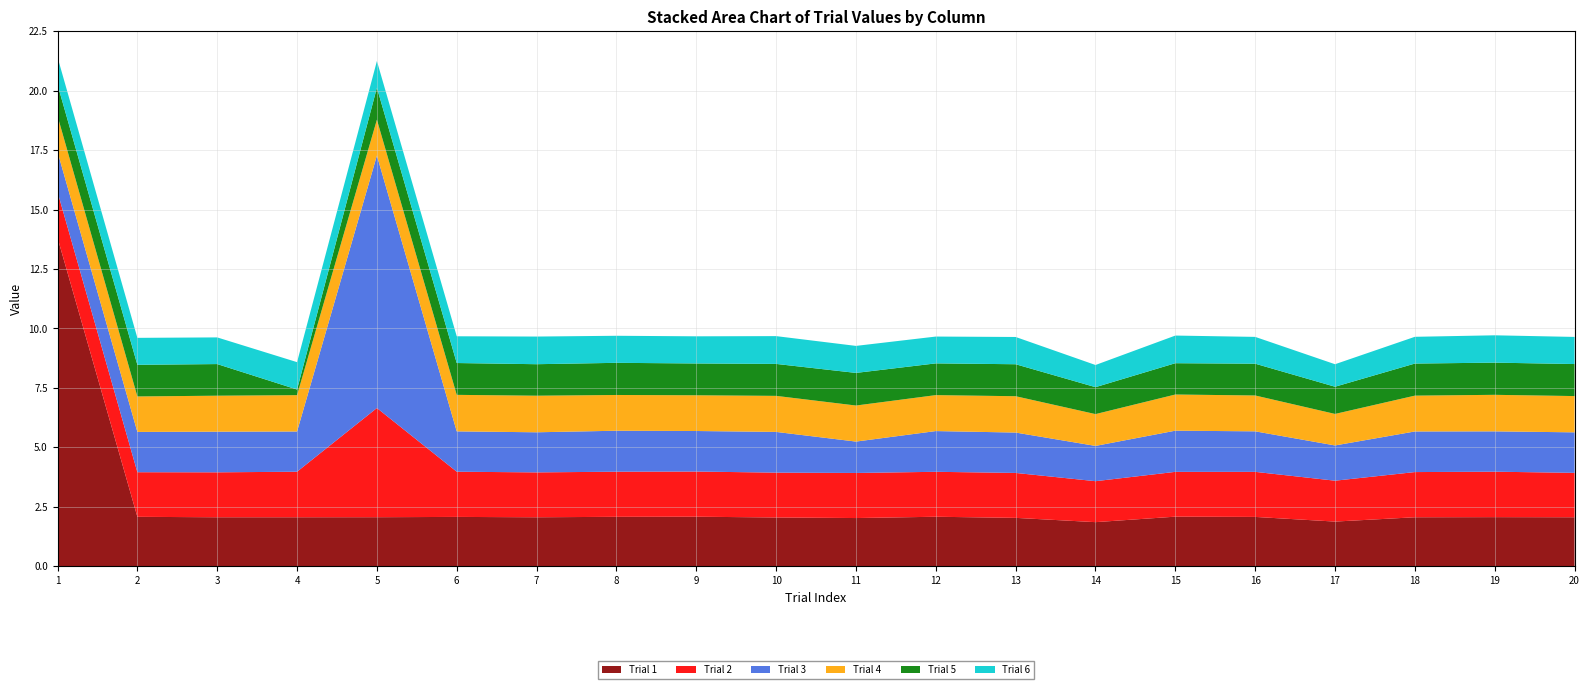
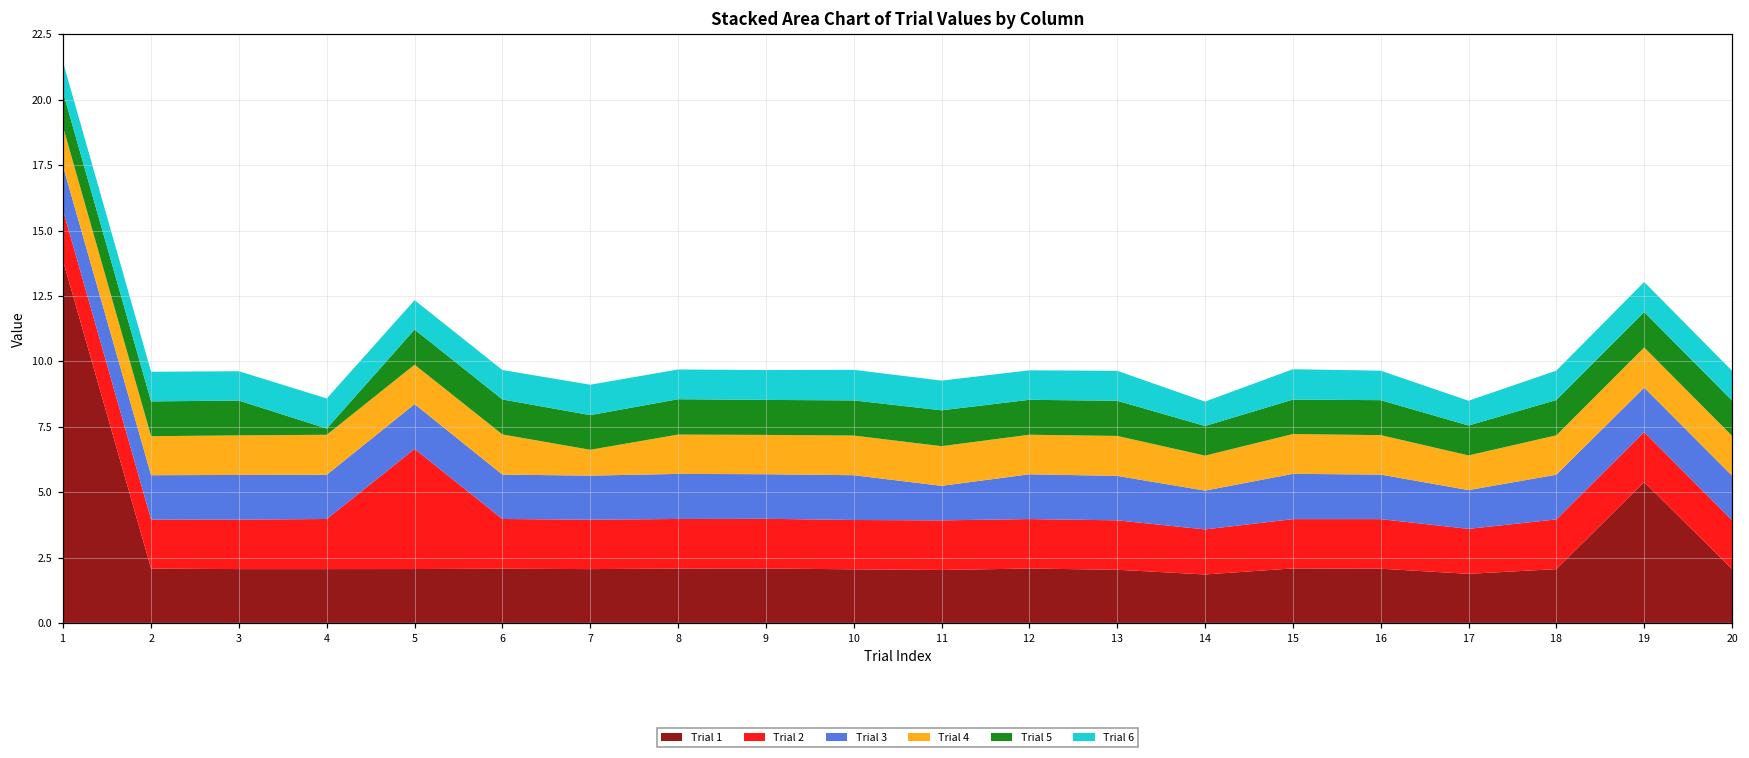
  {
    "Trial 1": {
      "1": 13.8,
      "2": 2.1,
      "3": 2.1,
      "4": 2.1,
      "5": 2.1,
      "6": 2.1,
      "7": 2.1,
      "8": 2.1,
      "9": 2.1,
      "10": 2.0,
      "11": 2.0,
      "12": 2.1,
      "13": 2.0,
      "14": 1.9,
      "15": 2.1,
      "16": 2.1,
      "17": 1.9,
      "18": 2.1,
-     "19": 2.1,
+     "19": 5.4,
      "20": 2.1
    },
    "Trial 2": {
      "1": 1.9,
      "2": 1.9,
      "3": 1.9,
      "4": 1.9,
      "5": 4.6,
      "6": 1.9,
      "7": 1.9,
      "8": 1.9,
      "9": 1.9,
      "10": 1.9,
      "11": 1.9,
      "12": 1.9,
      "13": 1.9,
      "14": 1.7,
      "15": 1.9,
      "16": 1.9,
      "17": 1.7,
      "18": 1.9,
      "19": 1.9,
      "20": 1.9
    },
    "Trial 3": {
      "1": 1.7,
      "2": 1.7,
      "3": 1.7,
      "4": 1.7,
-     "5": 10.6,
+     "5": 1.7,
      "6": 1.7,
      "7": 1.7,
      "8": 1.7,
      "9": 1.7,
      "10": 1.7,
      "11": 1.3,
      "12": 1.7,
      "13": 1.7,
      "14": 1.5,
      "15": 1.7,
      "16": 1.7,
      "17": 1.5,
      "18": 1.7,
      "19": 1.7,
      "20": 1.7
    },
    "Trial 4": {
      "1": 1.5,
      "2": 1.5,
      "3": 1.5,
      "4": 1.5,
      "5": 1.5,
      "6": 1.5,
-     "7": 1.5,
+     "7": 1.0,
      "8": 1.5,
      "9": 1.5,
      "10": 1.5,
      "11": 1.5,
      "12": 1.5,
      "13": 1.5,
      "14": 1.3,
      "15": 1.5,
      "16": 1.5,
      "17": 1.3,
      "18": 1.5,
      "19": 1.5,
      "20": 1.5
    },
    "Trial 5": {
      "1": 1.3,
      "2": 1.3,
      "3": 1.3,
      "4": 0.2,
      "5": 1.3,
      "6": 1.3,
      "7": 1.3,
      "8": 1.4,
      "9": 1.3,
      "10": 1.3,
      "11": 1.4,
      "12": 1.3,
      "13": 1.3,
      "14": 1.1,
      "15": 1.3,
      "16": 1.3,
      "17": 1.1,
      "18": 1.3,
      "19": 1.4,
      "20": 1.3
    },
    "Trial 6": {
      "1": 1.2,
      "2": 1.1,
      "3": 1.1,
      "4": 1.2,
      "5": 1.1,
      "6": 1.1,
      "7": 1.2,
      "8": 1.1,
      "9": 1.1,
      "10": 1.2,
      "11": 1.1,
      "12": 1.1,
      "13": 1.1,
      "14": 0.9,
      "15": 1.2,
      "16": 1.1,
      "17": 0.9,
      "18": 1.1,
      "19": 1.1,
      "20": 1.1
    }
  }
